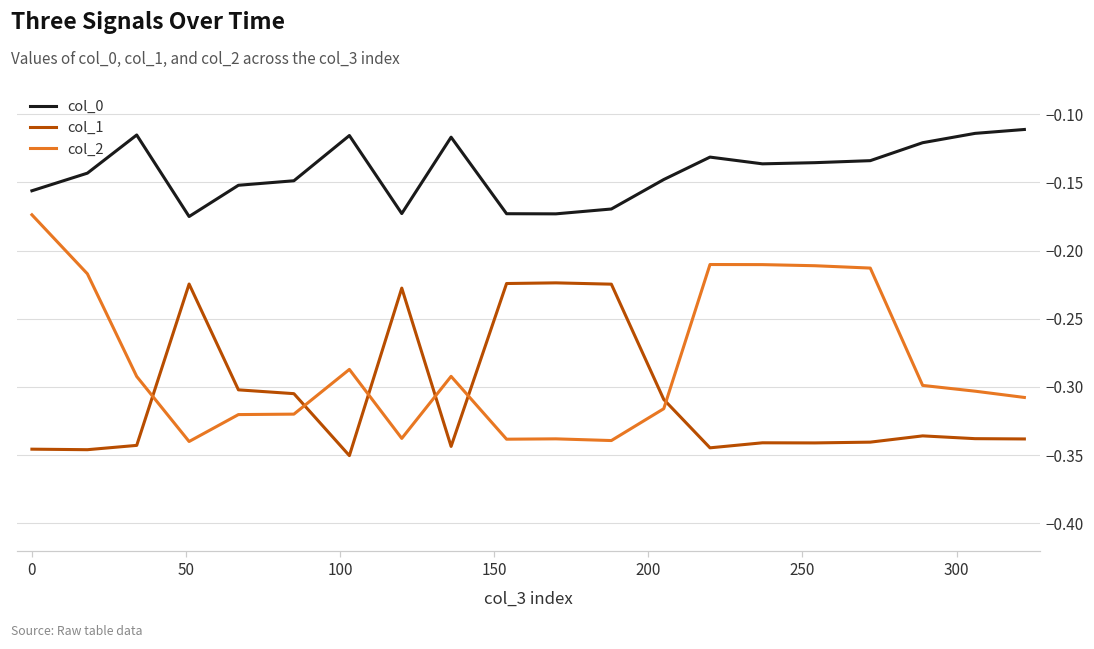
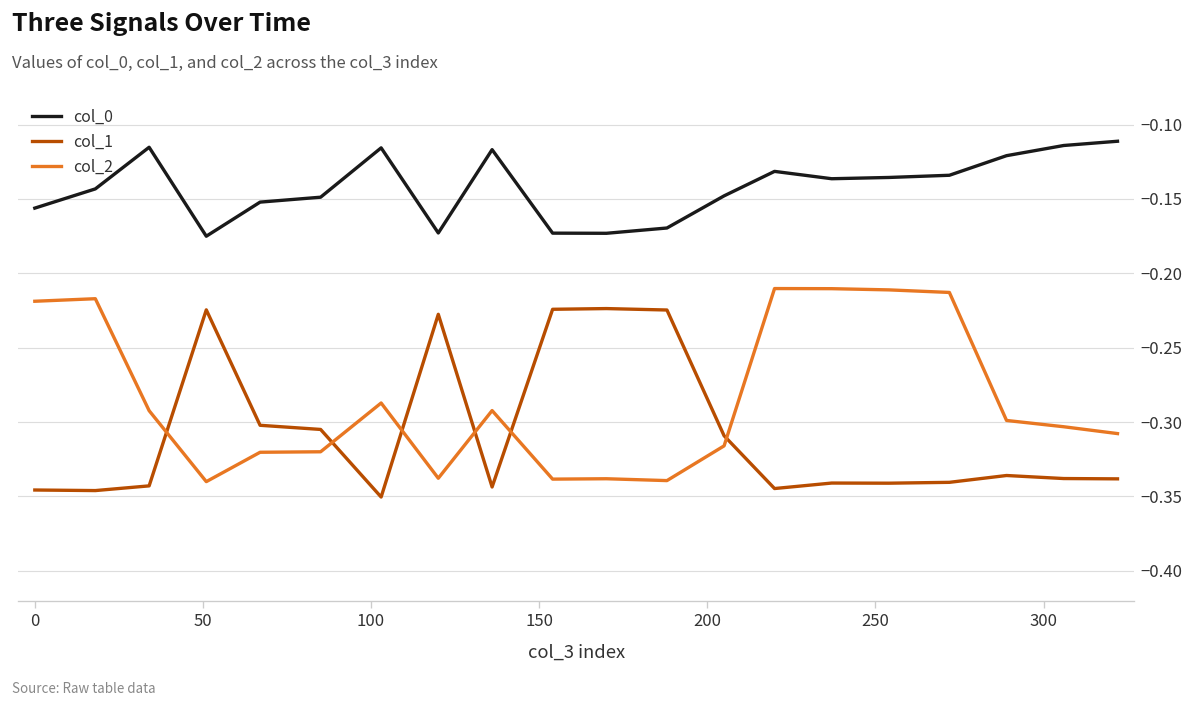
  {
    "col_0": {
      "0": -0.156
    },
    "col_1": {
      "0": -0.346
    },
    "col_2": {
-     "0": -0.174
+     "0": -0.219
    }
  }
